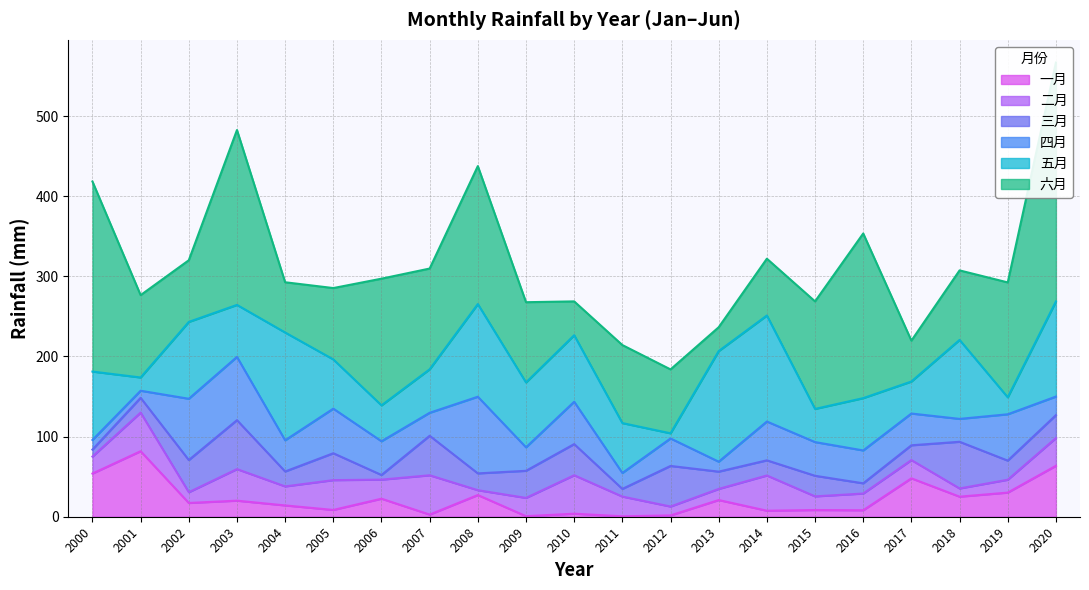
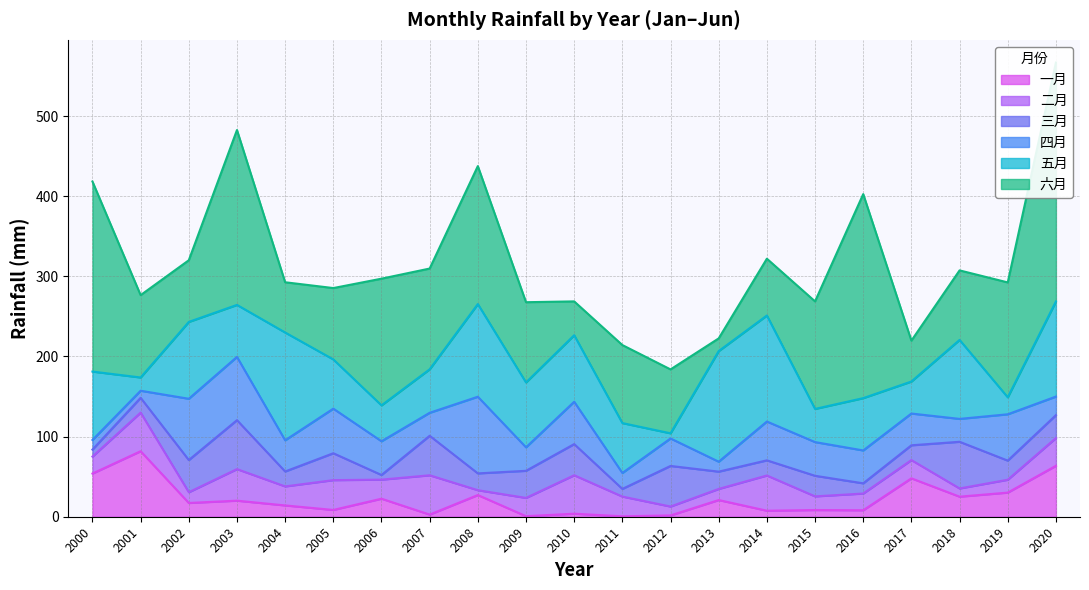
  {
    "五月": {
      "2000": 90,
      "2001": 20,
      "2002": 100,
      "2003": 60,
      "2004": 130,
      "2005": 60,
      "2006": 40,
      "2007": 50,
      "2008": 120,
      "2009": 80,
      "2010": 80,
      "2011": 60,
      "2012": 10,
      "2013": 140,
      "2014": 130,
      "2015": 40,
      "2016": 70,
      "2017": 40,
      "2018": 100,
      "2019": 20,
      "2020": 120
    },
    "六月": {
      "2000": 240,
      "2001": 100,
      "2002": 80,
      "2003": 220,
      "2004": 60,
      "2005": 90,
      "2006": 160,
      "2007": 130,
      "2008": 170,
      "2009": 100,
      "2010": 40,
      "2011": 100,
      "2012": 80,
-     "2013": 30,
+     "2013": 20,
      "2014": 70,
      "2015": 130,
-     "2016": 210,
+     "2016": 250,
      "2017": 50,
      "2018": 90,
      "2019": 140
    }
  }
